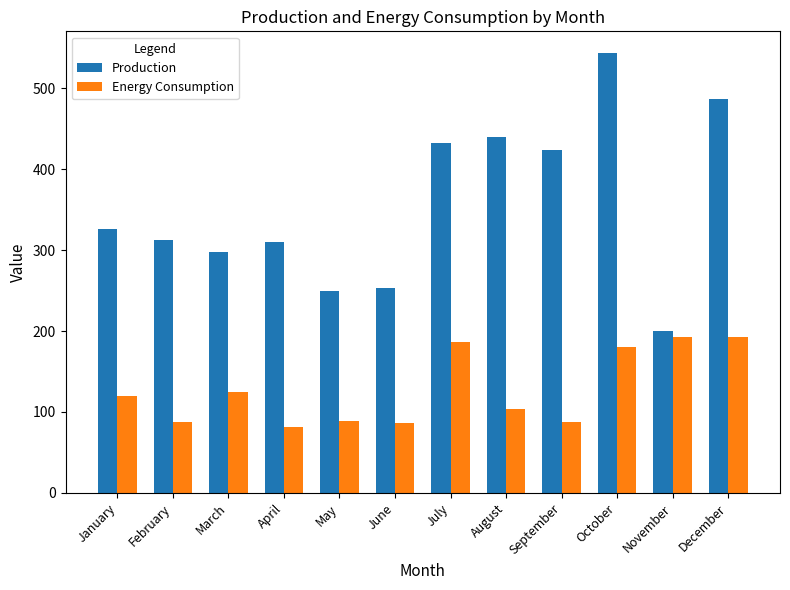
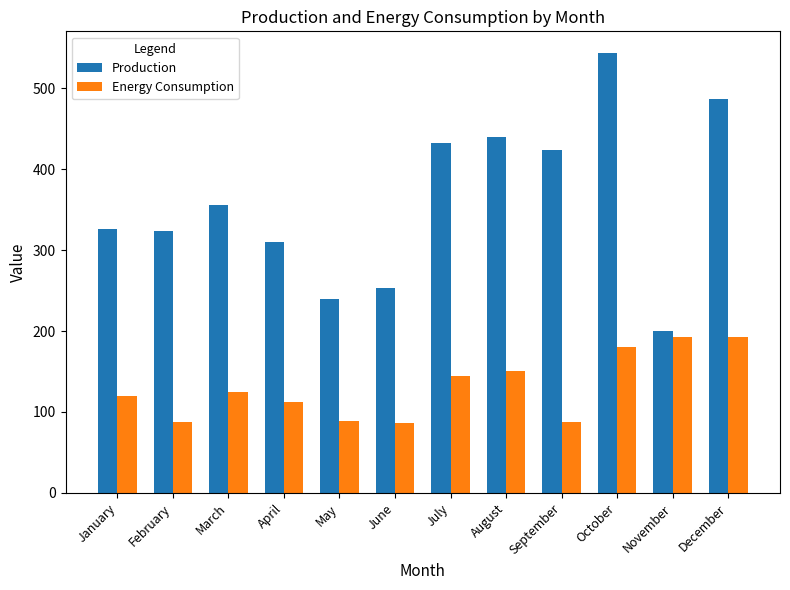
  {
    "Production": {
      "January": 330,
-     "February": 310,
-     "March": 300,
+     "February": 320,
+     "March": 360,
      "April": 310,
-     "May": 250,
+     "May": 240,
      "June": 250,
      "July": 430,
      "August": 440,
      "September": 420,
      "October": 540,
      "November": 200,
      "December": 490
    },
    "Energy Consumption": {
      "January": 120,
      "February": 90,
      "March": 130,
-     "April": 80,
+     "April": 110,
      "May": 90,
      "June": 90,
-     "July": 190,
-     "August": 100,
+     "July": 150,
+     "August": 150,
      "September": 90,
      "October": 180,
      "November": 190,
      "December": 190
    }
  }
